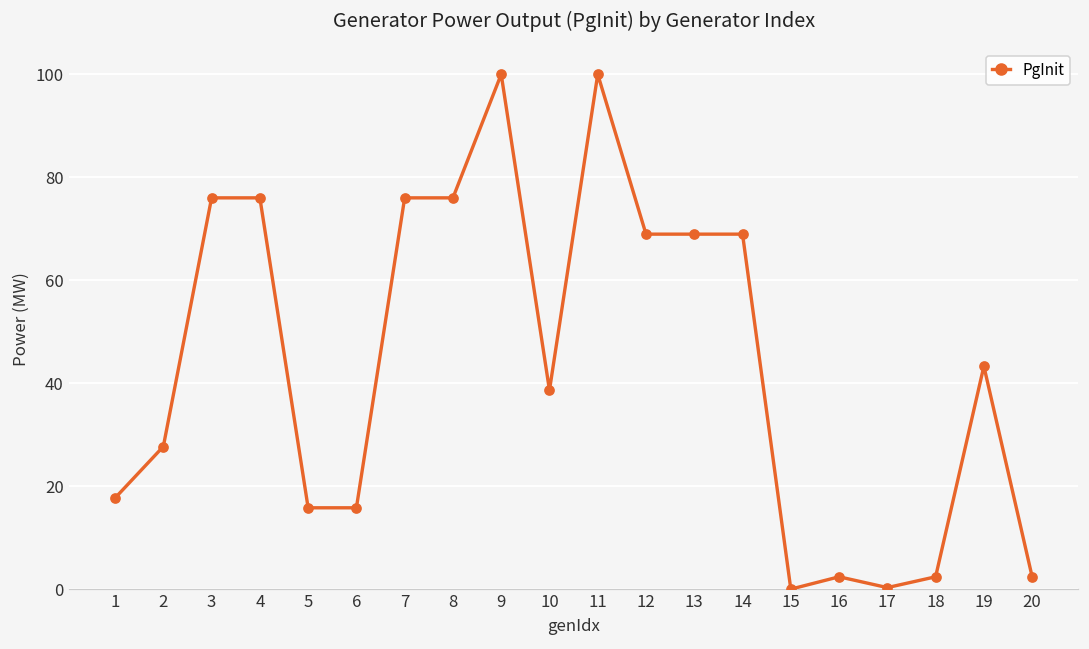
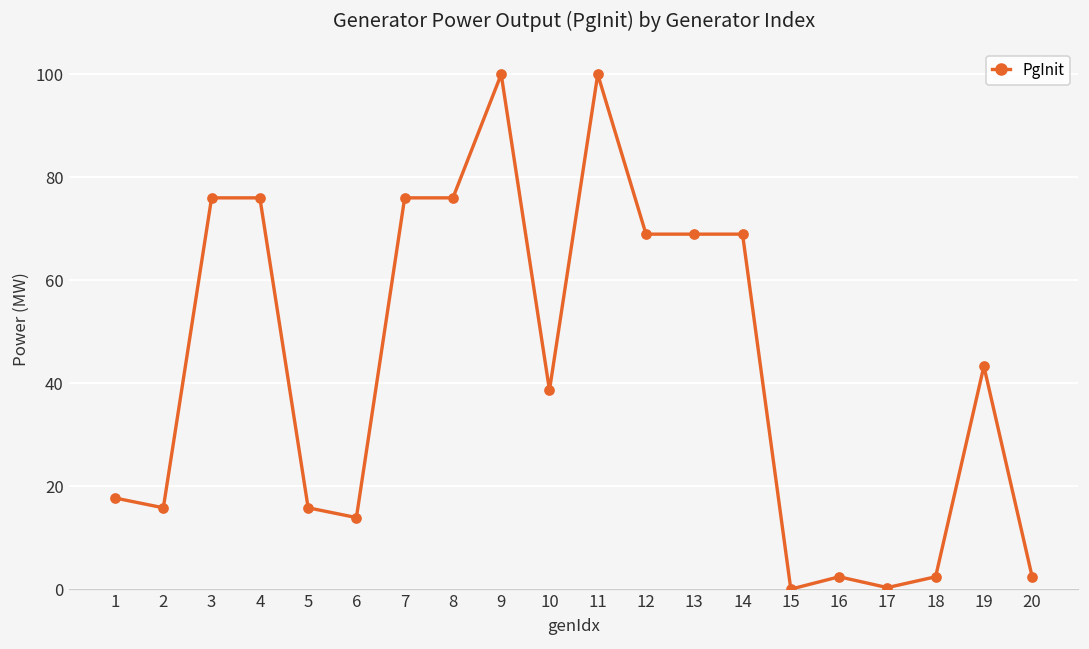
  {
    "1": 18,
-   "2": 28,
+   "2": 16,
    "3": 76,
    "4": 76,
    "5": 16,
-   "6": 16,
+   "6": 14,
    "7": 76,
    "8": 76,
    "9": 100,
    "10": 39,
    "11": 100,
    "12": 69,
    "13": 69,
    "14": 69,
    "15": 0,
    "16": 2,
    "17": 0,
    "18": 2,
    "19": 43,
    "20": 2
  }
